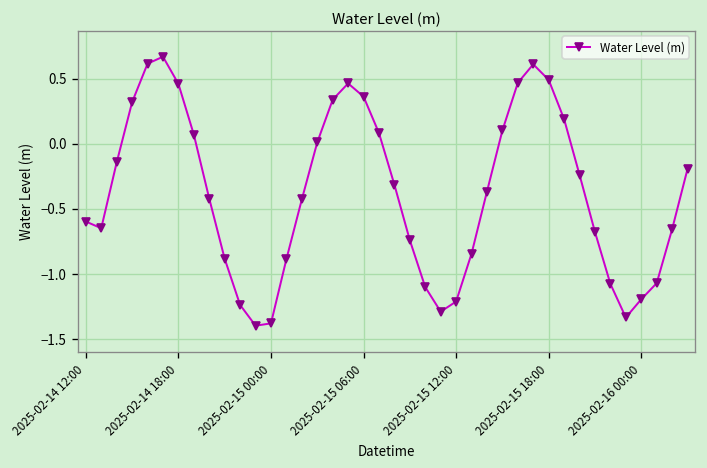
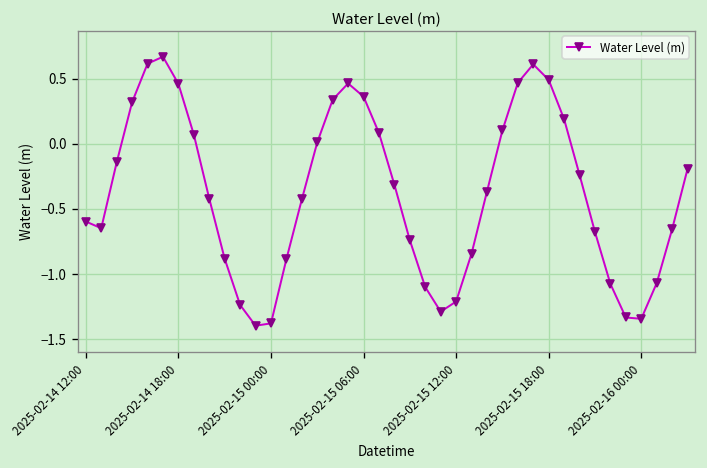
  {
    "2025-02-14 12:00": -0.60,
    "2025-02-14 18:00": 0.46,
    "2025-02-15 00:00": -1.38,
    "2025-02-15 06:00": 0.36,
    "2025-02-15 12:00": -1.21,
    "2025-02-15 18:00": 0.49,
-   "2025-02-16 00:00": -1.19
+   "2025-02-16 00:00": -1.34
  }
